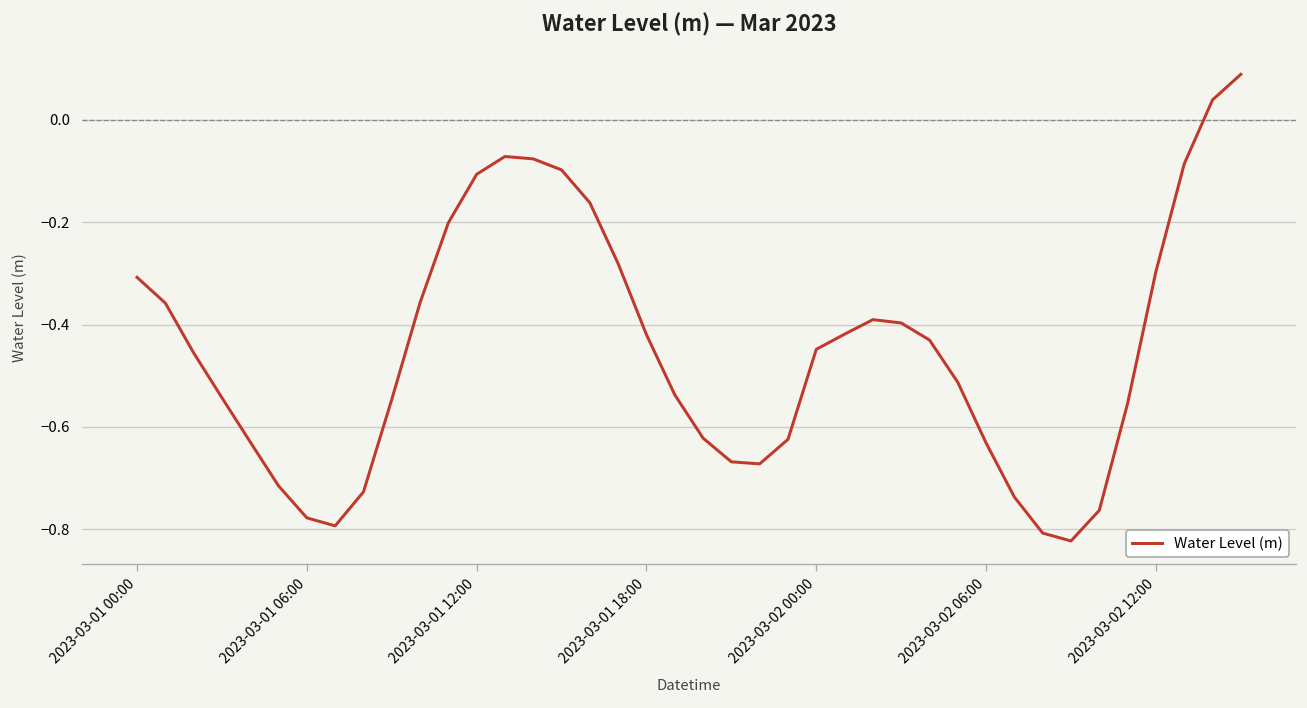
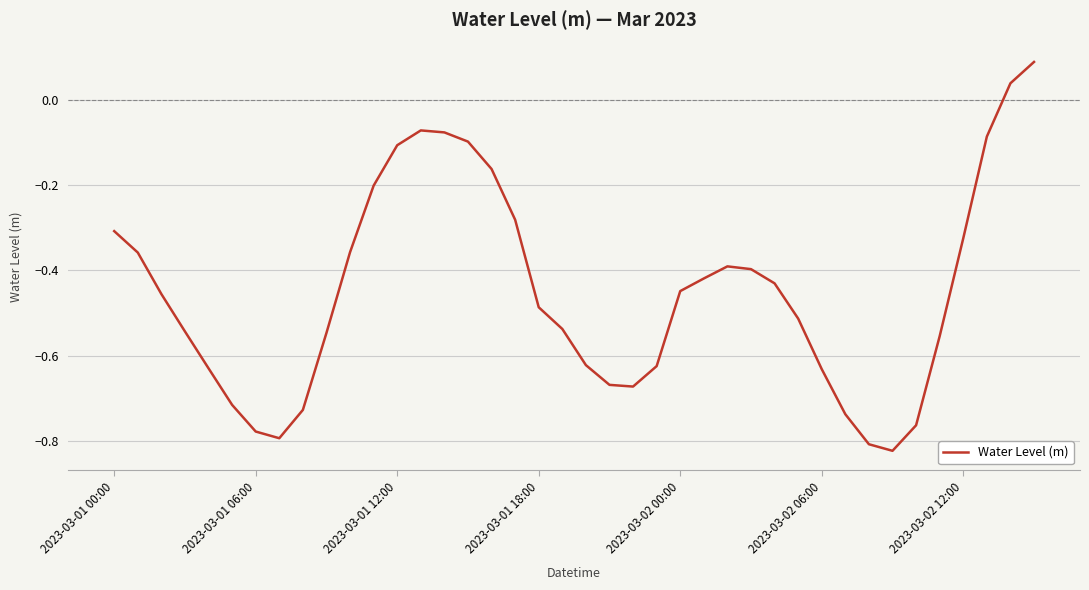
  {
    "2023-03-01 00:00": -0.31,
    "2023-03-01 06:00": -0.78,
    "2023-03-01 12:00": -0.11,
-   "2023-03-01 18:00": -0.42,
+   "2023-03-01 18:00": -0.49,
    "2023-03-02 00:00": -0.45,
    "2023-03-02 06:00": -0.63,
-   "2023-03-02 12:00": -0.30
+   "2023-03-02 12:00": -0.32
  }
